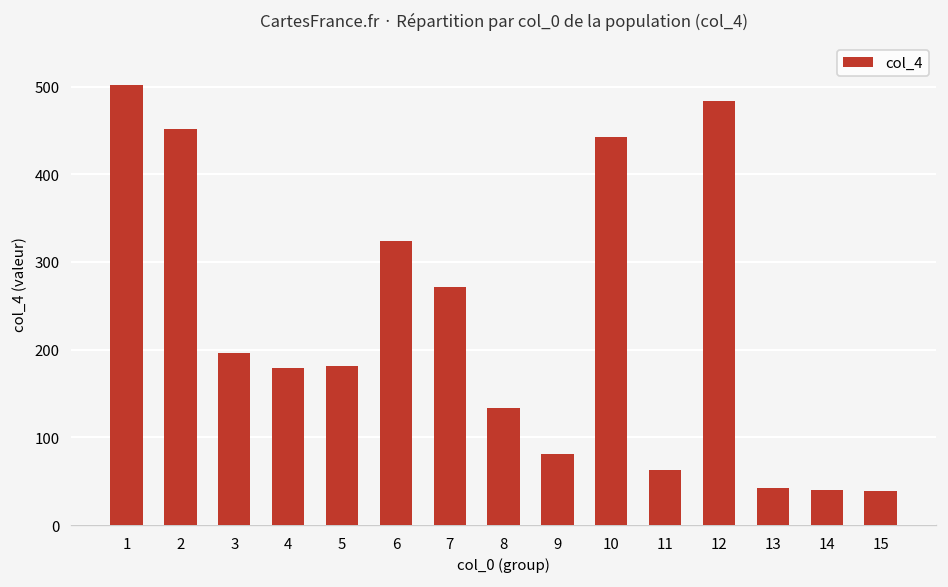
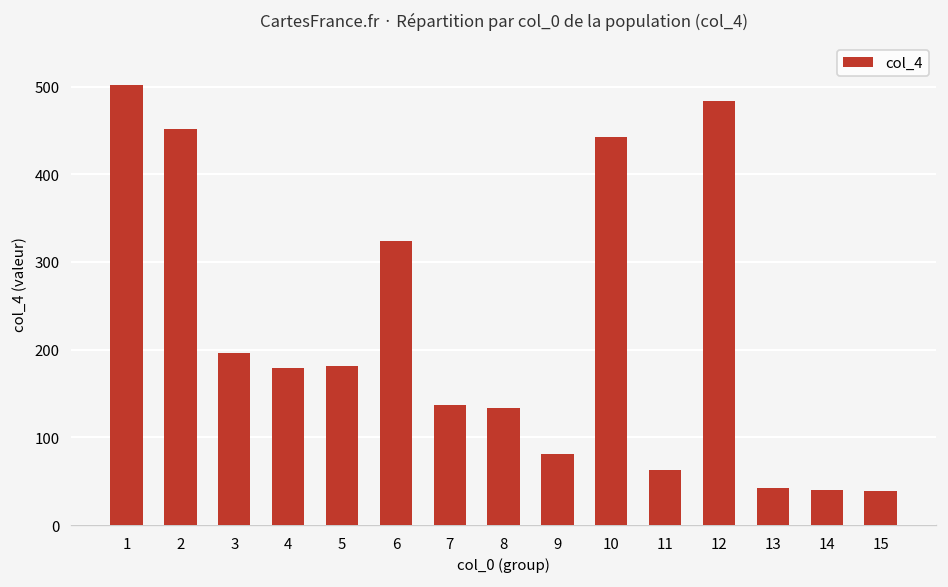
  {
    "1": 500,
    "2": 450,
    "3": 200,
    "4": 180,
    "5": 180,
    "6": 320,
-   "7": 270,
+   "7": 140,
    "8": 130,
    "9": 80,
    "10": 440,
    "11": 60,
    "12": 480,
    "13": 40,
    "14": 40,
    "15": 40
  }
